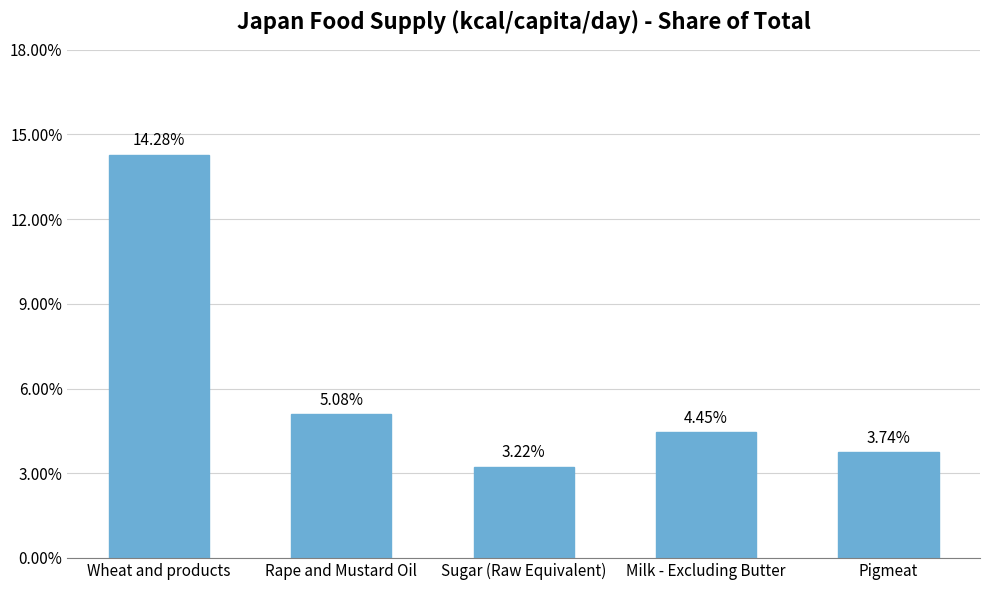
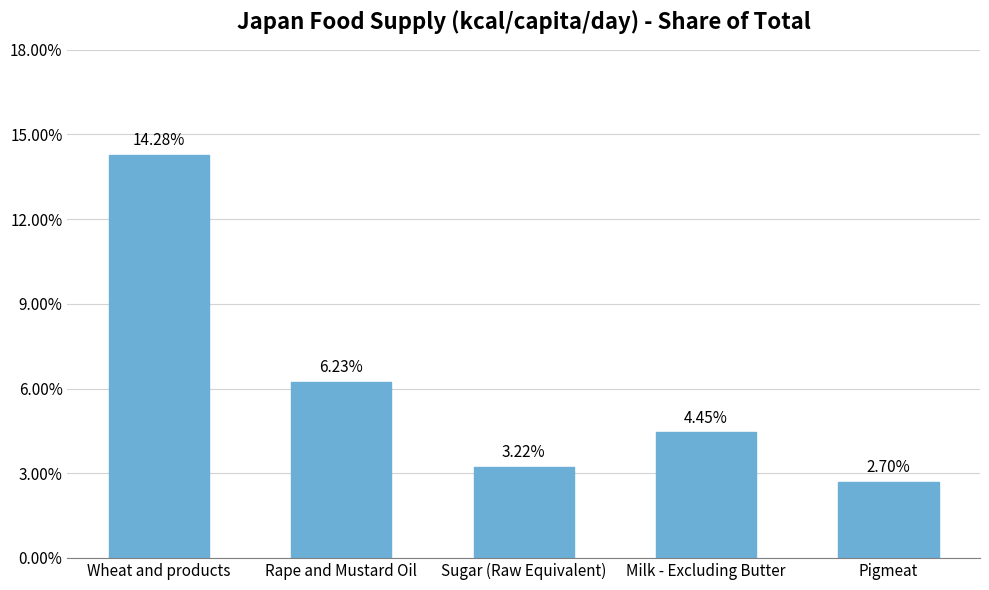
  {
    "Wheat and products": "14.28%",
-   "Rape and Mustard Oil": "5.08%",
+   "Rape and Mustard Oil": "6.23%",
    "Sugar (Raw Equivalent)": "3.22%",
    "Milk - Excluding Butter": "4.45%",
-   "Pigmeat": "3.74%"
+   "Pigmeat": "2.70%"
  }
